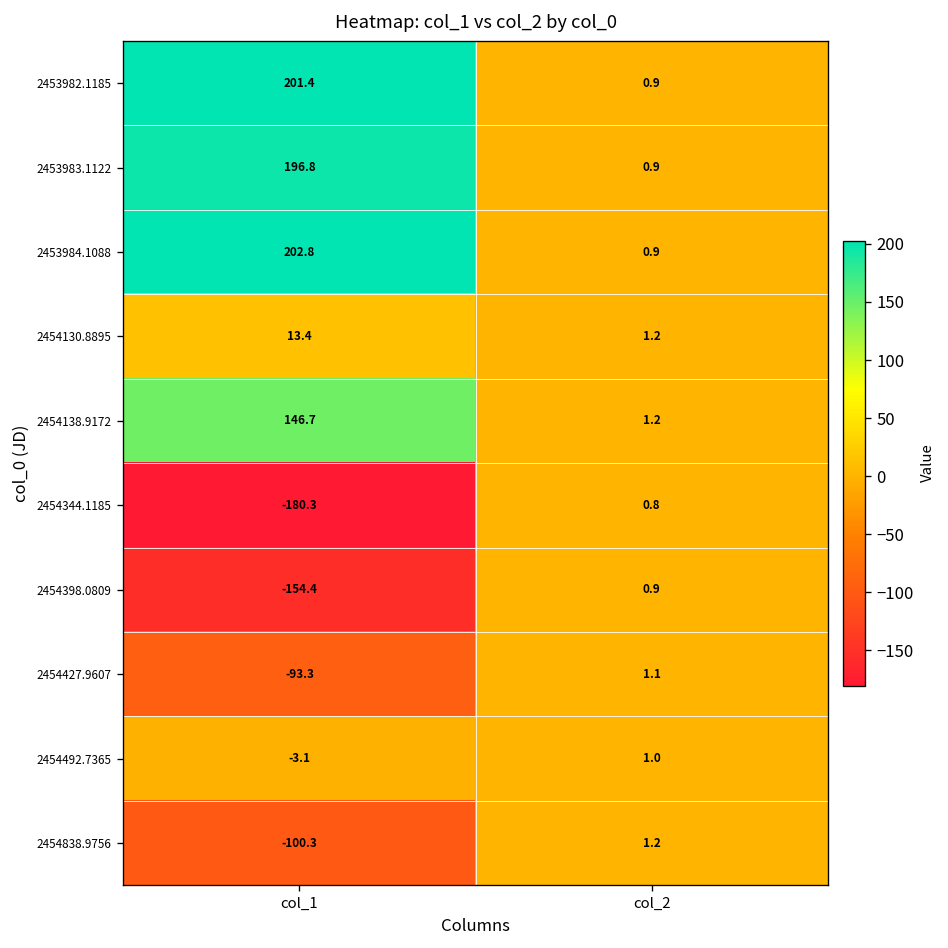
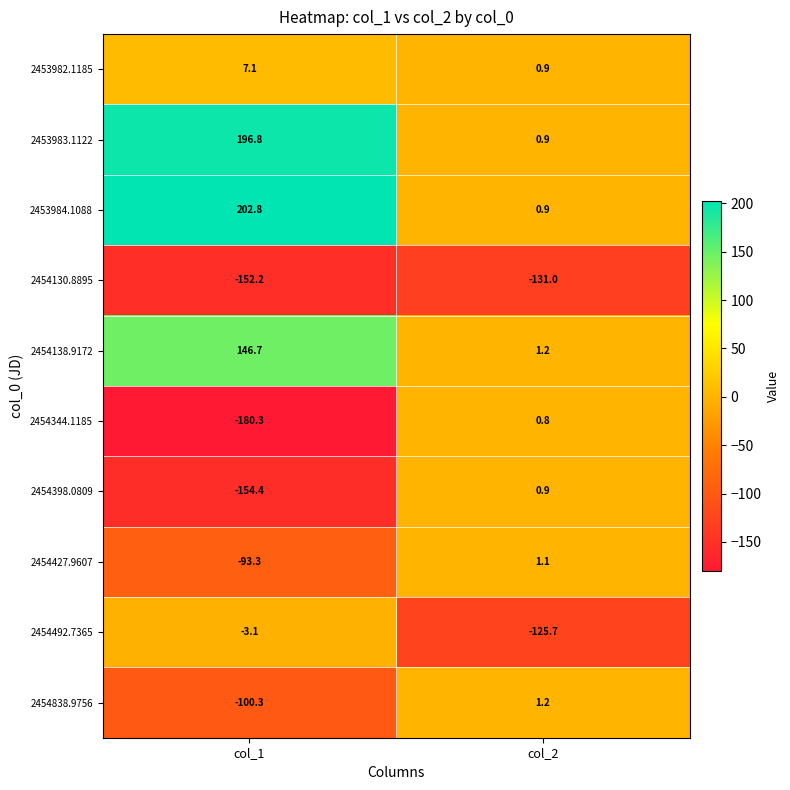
  {
    "2453982.1185": {
-     "col_1": 201.4,
+     "col_1": 7.1,
      "col_2": 0.9
    },
    "2453983.1122": {
      "col_1": 196.8,
      "col_2": 0.9
    },
    "2453984.1088": {
      "col_1": 202.8,
      "col_2": 0.9
    },
    "2454130.8895": {
-     "col_1": 13.4,
-     "col_2": 1.2
+     "col_1": -152.2,
+     "col_2": -131.0
    },
    "2454138.9172": {
      "col_1": 146.7,
      "col_2": 1.2
    },
    "2454344.1185": {
      "col_1": -180.3,
      "col_2": 0.8
    },
    "2454398.0809": {
      "col_1": -154.4,
      "col_2": 0.9
    },
    "2454427.9607": {
      "col_1": -93.3,
      "col_2": 1.1
    },
    "2454492.7365": {
      "col_1": -3.1,
-     "col_2": 1.0
+     "col_2": -125.7
    },
    "2454838.9756": {
      "col_1": -100.3,
      "col_2": 1.2
    }
  }
